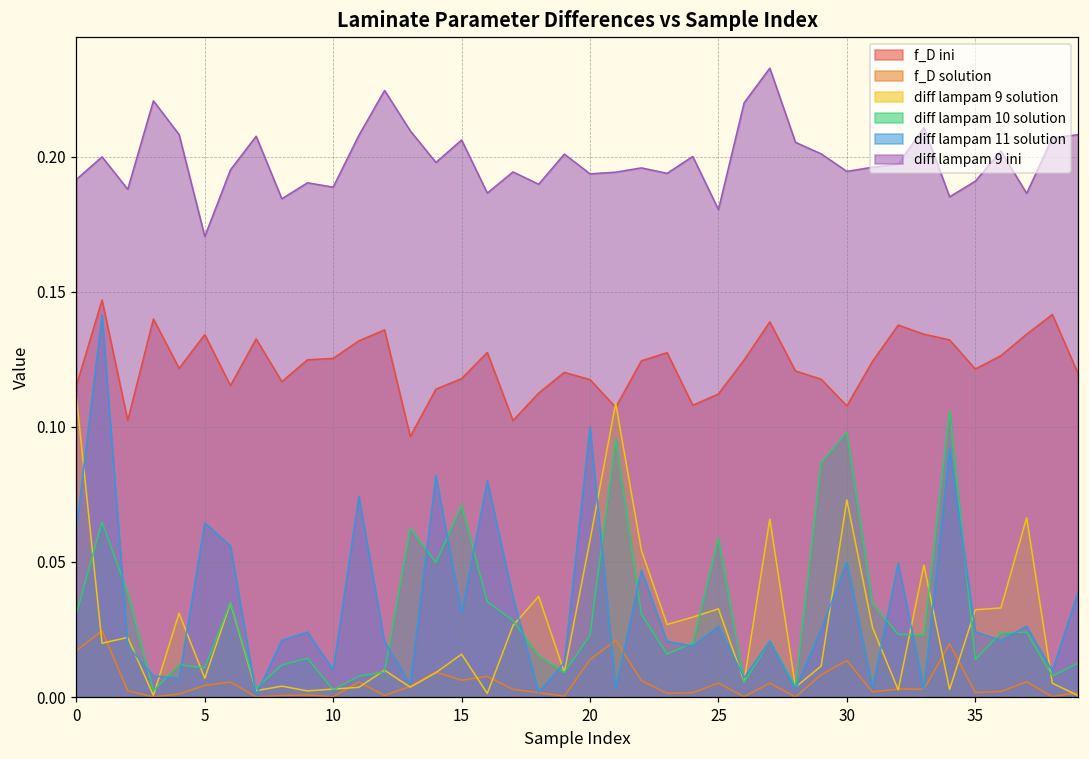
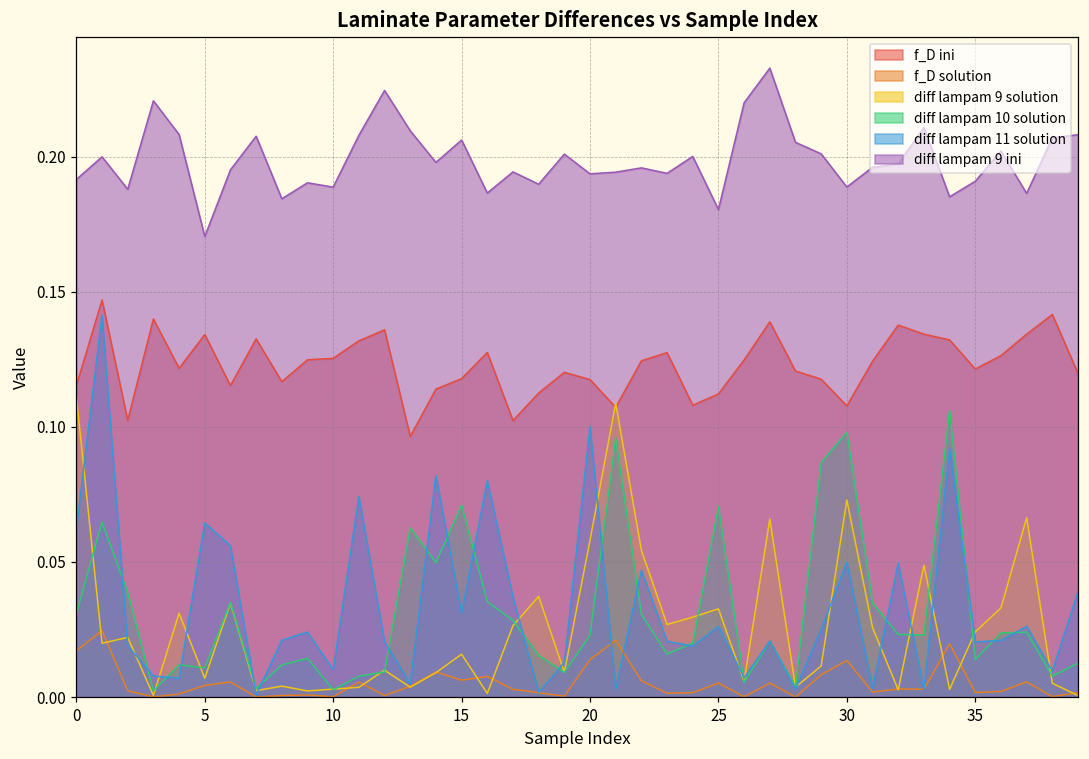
  {
    "diff lampam 9 solution": {
      "0": 0.111,
      "5": 0.007,
      "15": 0.016,
      "20": 0.058,
      "25": 0.033,
      "30": 0.073,
-     "35": 0.032
+     "35": 0.024
    },
    "diff lampam 10 solution": {
      "0": 0.031,
      "5": 0.011,
      "15": 0.071,
      "20": 0.023,
-     "25": 0.059,
+     "25": 0.070,
      "30": 0.098,
      "35": 0.014
    },
    "diff lampam 11 solution": {
      "0": 0.062,
      "5": 0.064,
      "10": 0.010,
      "15": 0.031,
      "20": 0.100,
      "25": 0.026,
      "30": 0.050,
-     "35": 0.024
+     "35": 0.020
    },
    "diff lampam 9 ini": {
      "0": 0.192,
      "5": 0.170,
      "10": 0.189,
      "15": 0.206,
      "20": 0.194,
      "25": 0.180,
-     "30": 0.195,
+     "30": 0.189,
      "35": 0.191
    }
  }
